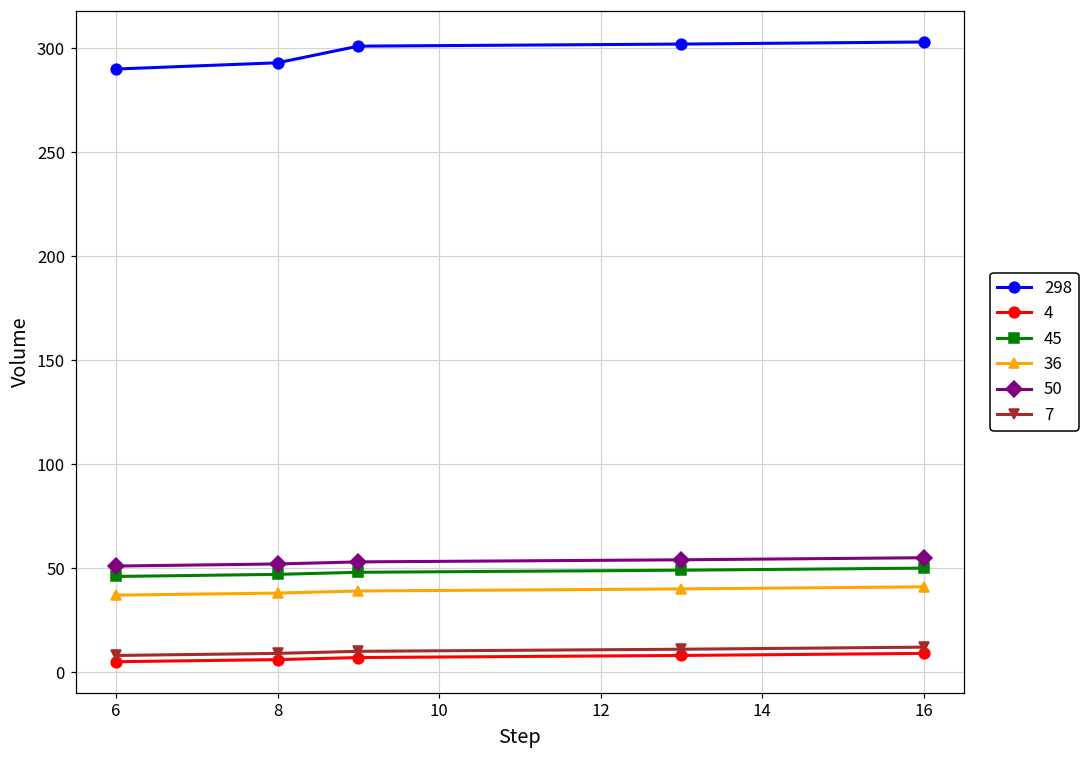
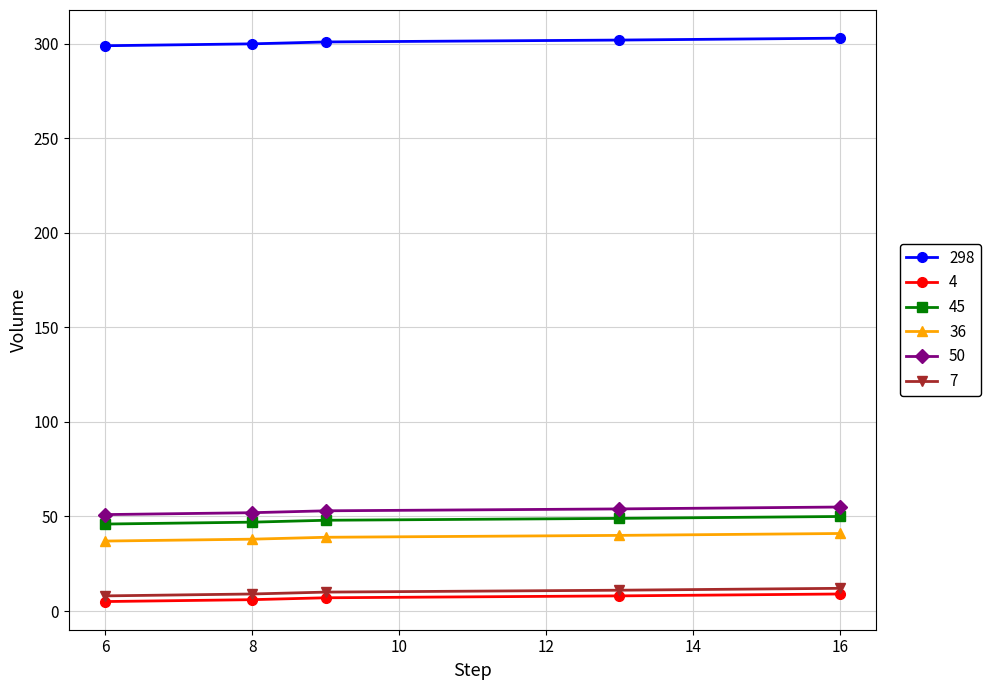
  {
    "298": {
-     "6": 290,
-     "8": 293,
+     "6": 299,
+     "8": 300,
      "16": 303
    },
    "4": {
      "6": 5,
      "8": 6,
      "16": 9
    },
    "45": {
      "6": 46,
      "8": 47,
      "16": 50
    },
    "36": {
      "6": 37,
      "8": 38,
      "16": 41
    },
    "50": {
      "6": 51,
      "8": 52,
      "16": 55
    },
    "7": {
      "6": 8,
      "8": 9,
      "16": 12
    }
  }
